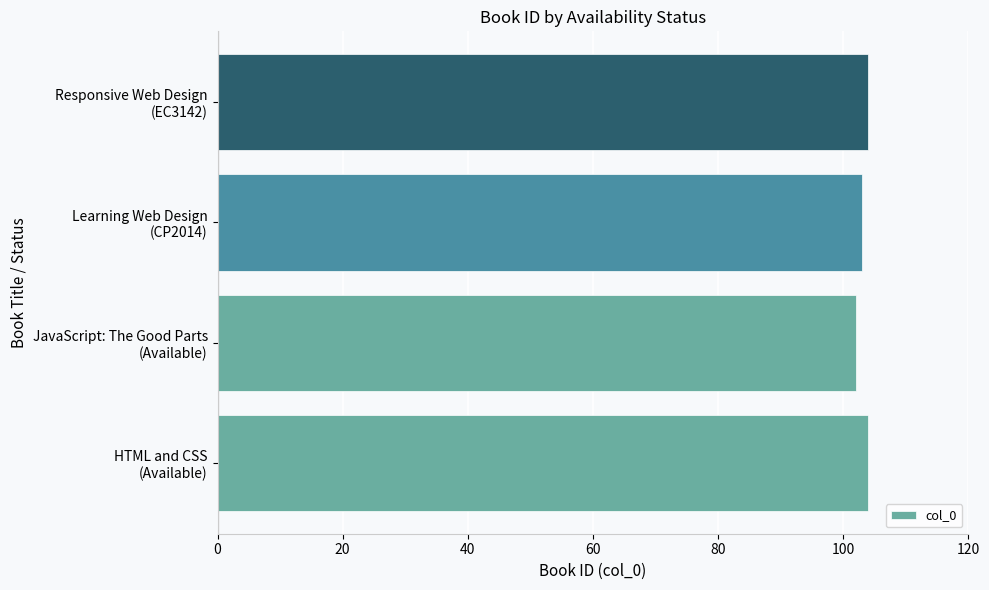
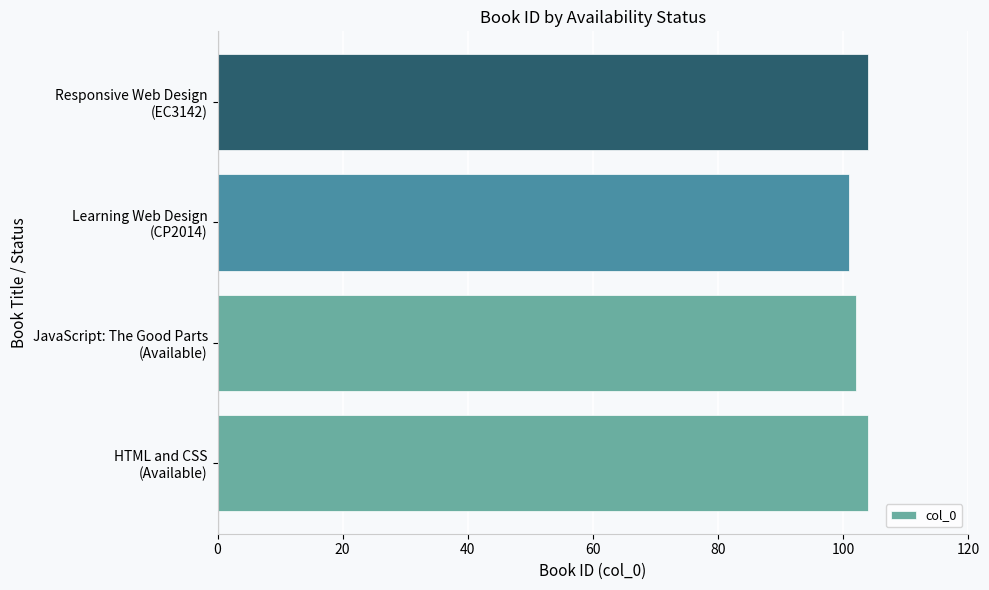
  {
    "Responsive Web Design (EC3142)": 104,
-   "Learning Web Design (CP2014)": 103,
+   "Learning Web Design (CP2014)": 101,
    "JavaScript: The Good Parts (Available)": 102,
    "HTML and CSS (Available)": 104
  }
